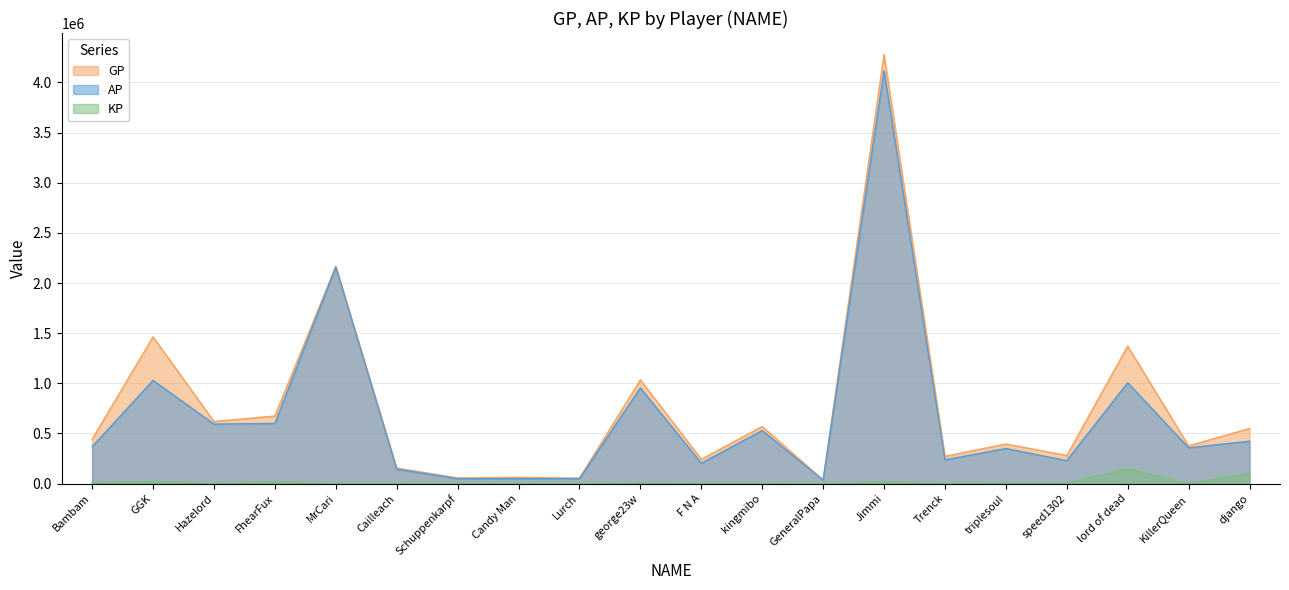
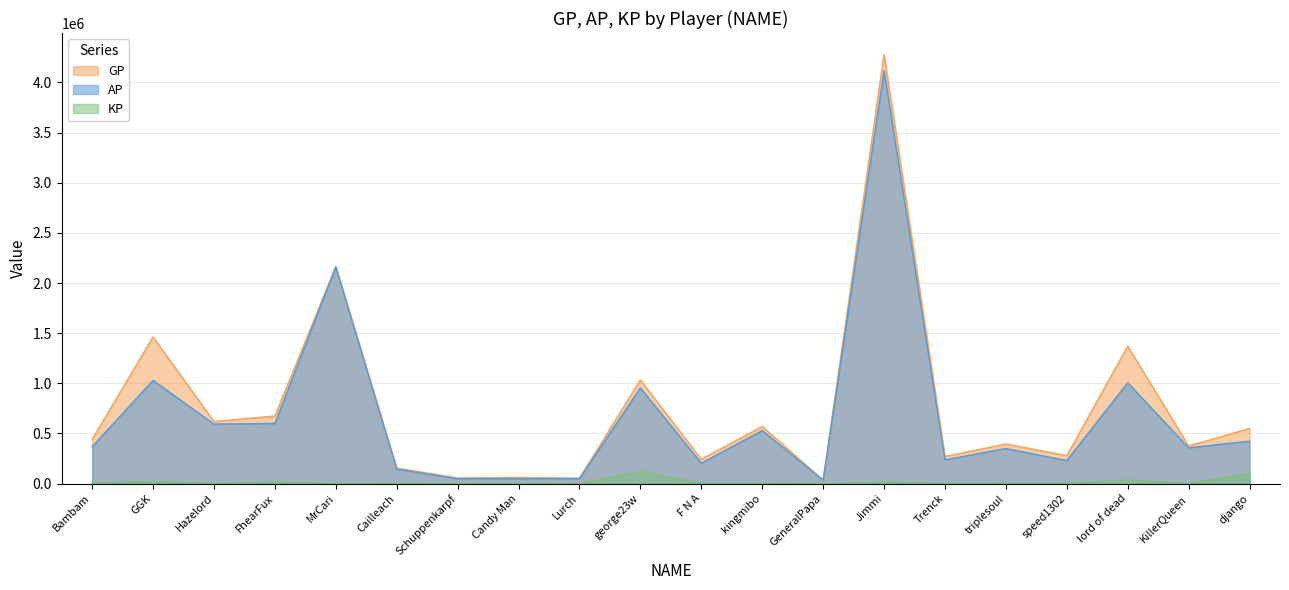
  {
    "GP": {
      "Bambam": 440000,
      "GGK": 1460000,
      "Hazelord": 620000,
      "FhearFux": 670000,
      "george23w": 1030000,
      "F N A": 240000,
      "kingmibo": 570000,
      "Jimmi": 4280000,
      "Trenck": 270000,
      "triplesoul": 400000,
      "speed1302": 280000,
      "lord of dead": 1370000,
      "django": 550000
    },
    "AP": {
      "Bambam": 370000,
      "GGK": 1030000,
      "Hazelord": 590000,
      "FhearFux": 600000,
      "george23w": 950000,
      "F N A": 200000,
      "kingmibo": 530000,
      "Jimmi": 4120000,
      "Trenck": 240000,
      "triplesoul": 350000,
      "speed1302": 230000,
      "lord of dead": 1010000,
      "django": 420000
    },
    "KP": {
      "Bambam": 10000,
      "GGK": 20000,
      "Hazelord": 0,
      "FhearFux": 20000,
      "MrCari": 0,
      "Cailleach": 0,
      "Schuppenkarpf": 0,
      "Candy Man": 0,
      "Lurch": 0,
-     "george23w": 10000,
+     "george23w": 120000,
      "F N A": 0,
      "kingmibo": 0,
      "GeneralPapa": 0,
      "Jimmi": 20000,
      "Trenck": 0,
      "triplesoul": 0,
      "speed1302": 0,
-     "lord of dead": 150000,
+     "lord of dead": 40000,
      "KillerQueen": 0,
      "django": 100000
    }
  }
